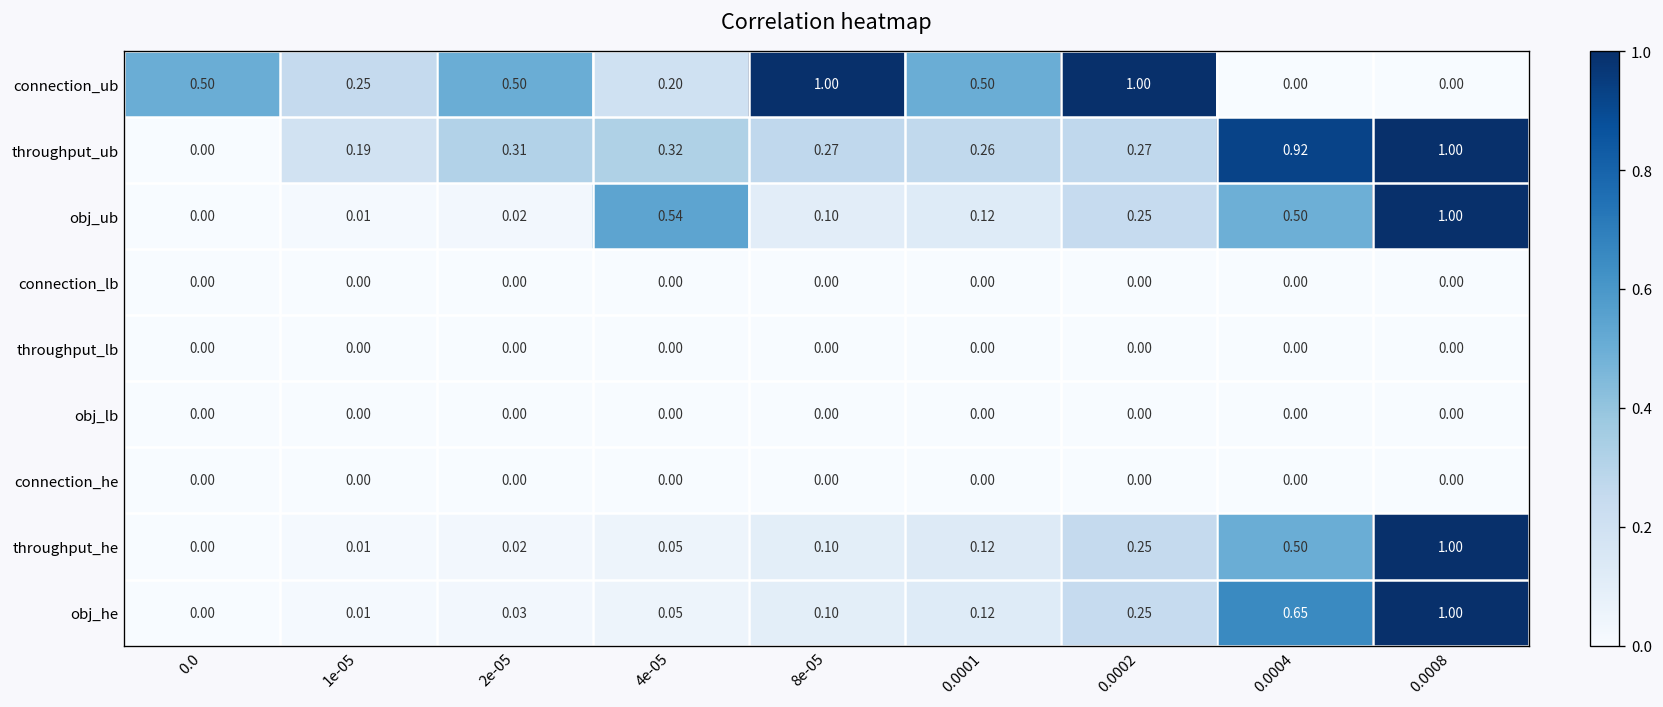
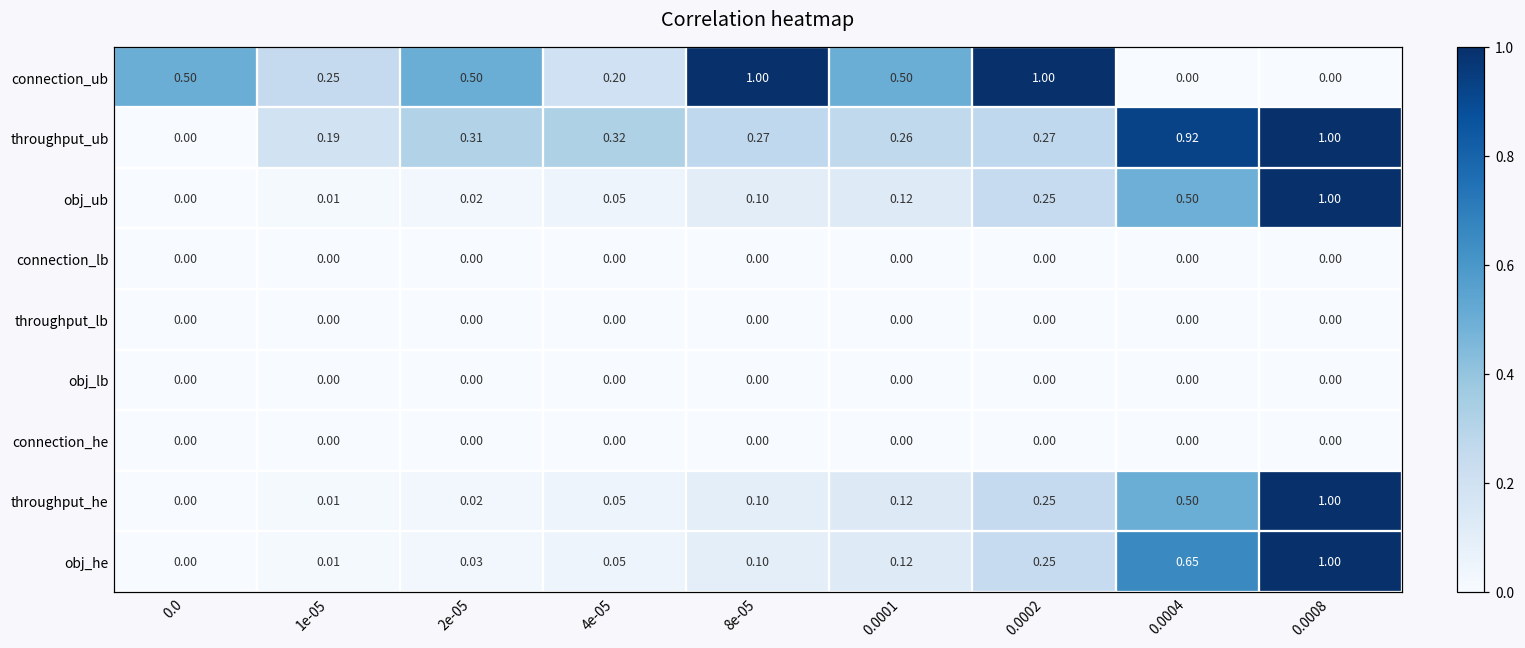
  {
    "connection_ub": {
      "0.0": 0.50,
      "1e-05": 0.25,
      "2e-05": 0.50,
      "4e-05": 0.20,
      "8e-05": 1.00,
      "0.0001": 0.50,
      "0.0002": 1.00,
      "0.0004": 0.00,
      "0.0008": 0.00
    },
    "throughput_ub": {
      "0.0": 0.00,
      "1e-05": 0.19,
      "2e-05": 0.31,
      "4e-05": 0.32,
      "8e-05": 0.27,
      "0.0001": 0.26,
      "0.0002": 0.27,
      "0.0004": 0.92,
      "0.0008": 1.00
    },
    "obj_ub": {
      "0.0": 0.00,
      "1e-05": 0.01,
      "2e-05": 0.02,
-     "4e-05": 0.54,
+     "4e-05": 0.05,
      "8e-05": 0.10,
      "0.0001": 0.12,
      "0.0002": 0.25,
      "0.0004": 0.50,
      "0.0008": 1.00
    },
    "connection_lb": {
      "0.0": 0.00,
      "1e-05": 0.00,
      "2e-05": 0.00,
      "4e-05": 0.00,
      "8e-05": 0.00,
      "0.0001": 0.00,
      "0.0002": 0.00,
      "0.0004": 0.00,
      "0.0008": 0.00
    },
    "throughput_lb": {
      "0.0": 0.00,
      "1e-05": 0.00,
      "2e-05": 0.00,
      "4e-05": 0.00,
      "8e-05": 0.00,
      "0.0001": 0.00,
      "0.0002": 0.00,
      "0.0004": 0.00,
      "0.0008": 0.00
    },
    "obj_lb": {
      "0.0": 0.00,
      "1e-05": 0.00,
      "2e-05": 0.00,
      "4e-05": 0.00,
      "8e-05": 0.00,
      "0.0001": 0.00,
      "0.0002": 0.00,
      "0.0004": 0.00,
      "0.0008": 0.00
    },
    "connection_he": {
      "0.0": 0.00,
      "1e-05": 0.00,
      "2e-05": 0.00,
      "4e-05": 0.00,
      "8e-05": 0.00,
      "0.0001": 0.00,
      "0.0002": 0.00,
      "0.0004": 0.00,
      "0.0008": 0.00
    },
    "throughput_he": {
      "0.0": 0.00,
      "1e-05": 0.01,
      "2e-05": 0.02,
      "4e-05": 0.05,
      "8e-05": 0.10,
      "0.0001": 0.12,
      "0.0002": 0.25,
      "0.0004": 0.50,
      "0.0008": 1.00
    },
    "obj_he": {
      "0.0": 0.00,
      "1e-05": 0.01,
      "2e-05": 0.03,
      "4e-05": 0.05,
      "8e-05": 0.10,
      "0.0001": 0.12,
      "0.0002": 0.25,
      "0.0004": 0.65,
      "0.0008": 1.00
    }
  }
